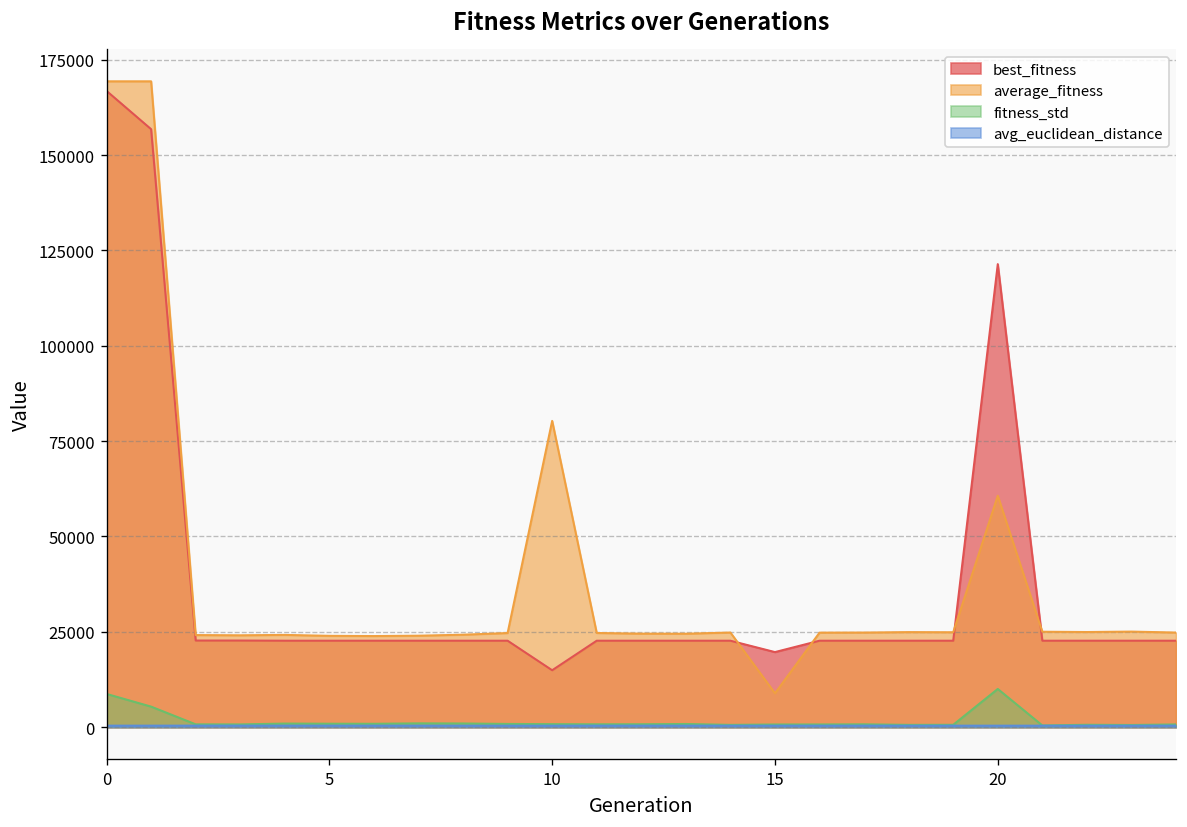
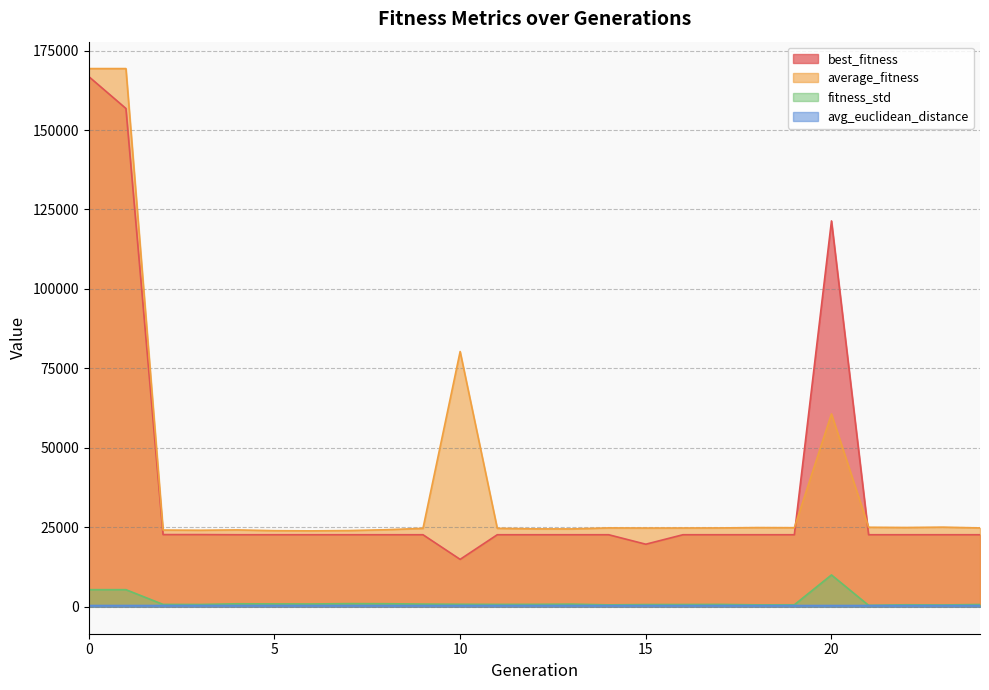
  {
    "best_fitness": {
      "0": 167000,
      "5": 23000,
      "10": 15000,
      "15": 20000,
      "20": 121000
    },
    "average_fitness": {
      "0": 169000,
      "5": 24000,
      "10": 80000,
-     "15": 9000,
+     "15": 25000,
      "20": 61000
    },
    "fitness_std": {
-     "0": 9000,
+     "0": 5000,
      "20": 10000
    },
    "avg_euclidean_distance": {
      "0": 0,
      "20": 0
    }
  }
